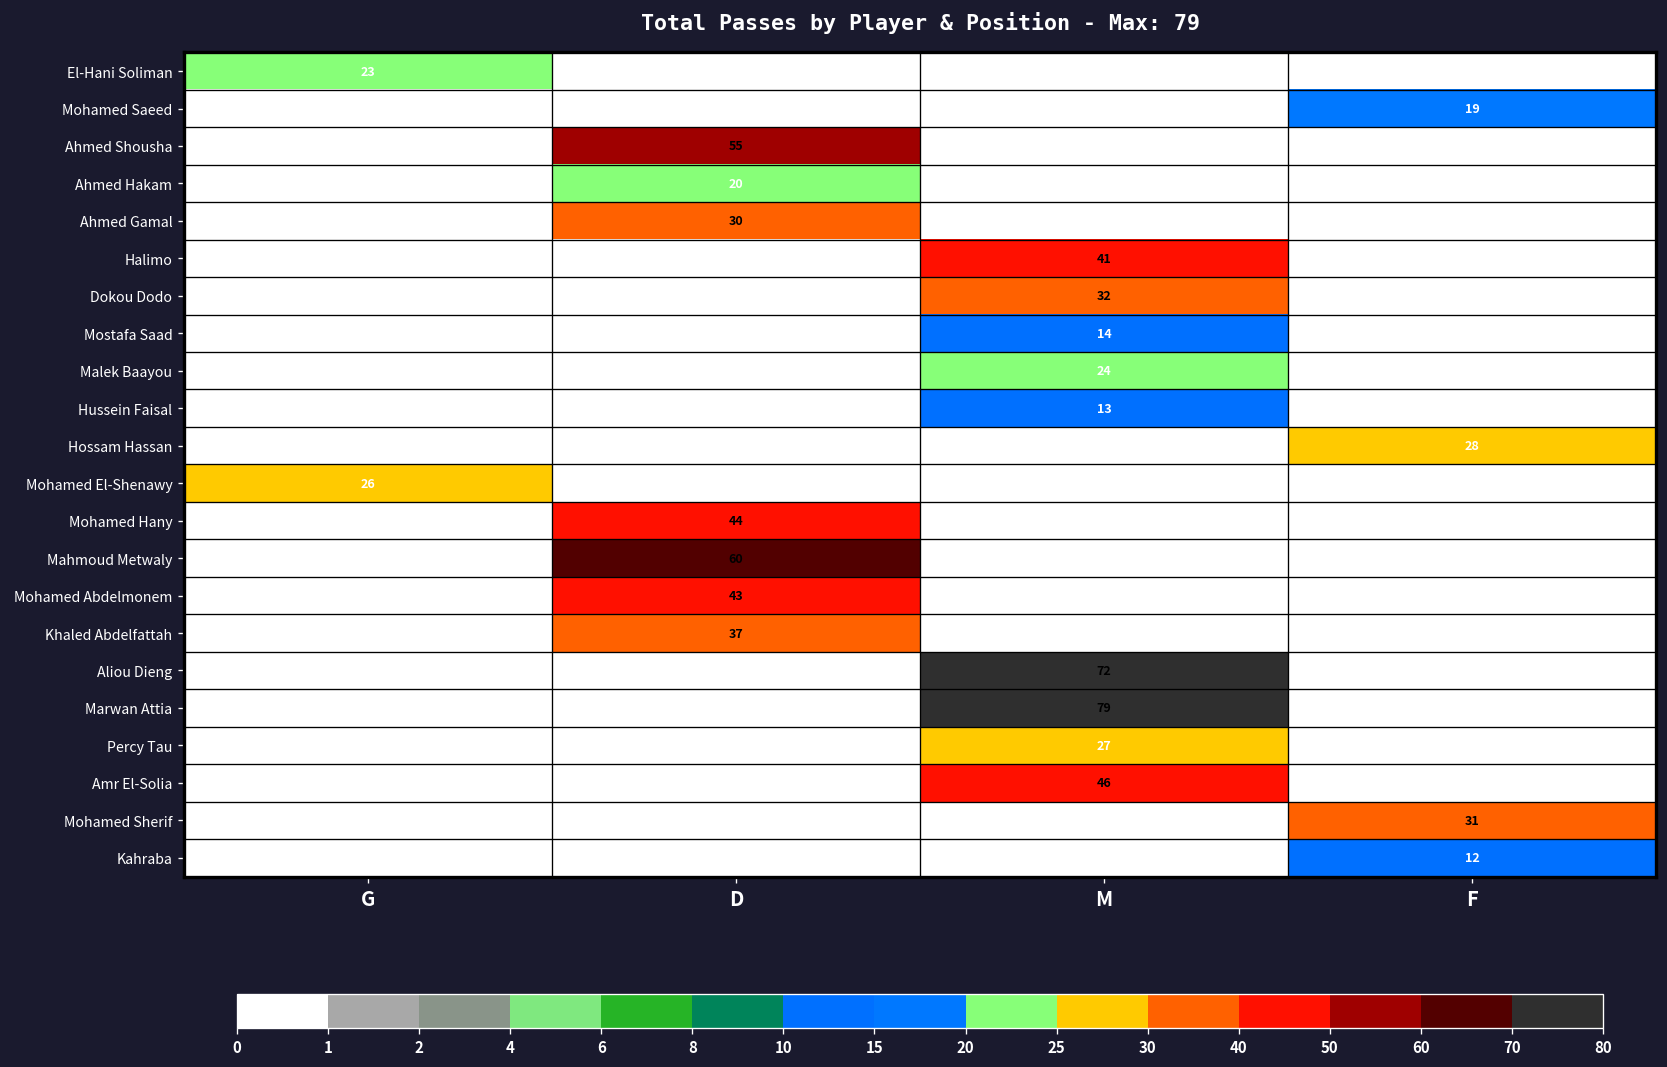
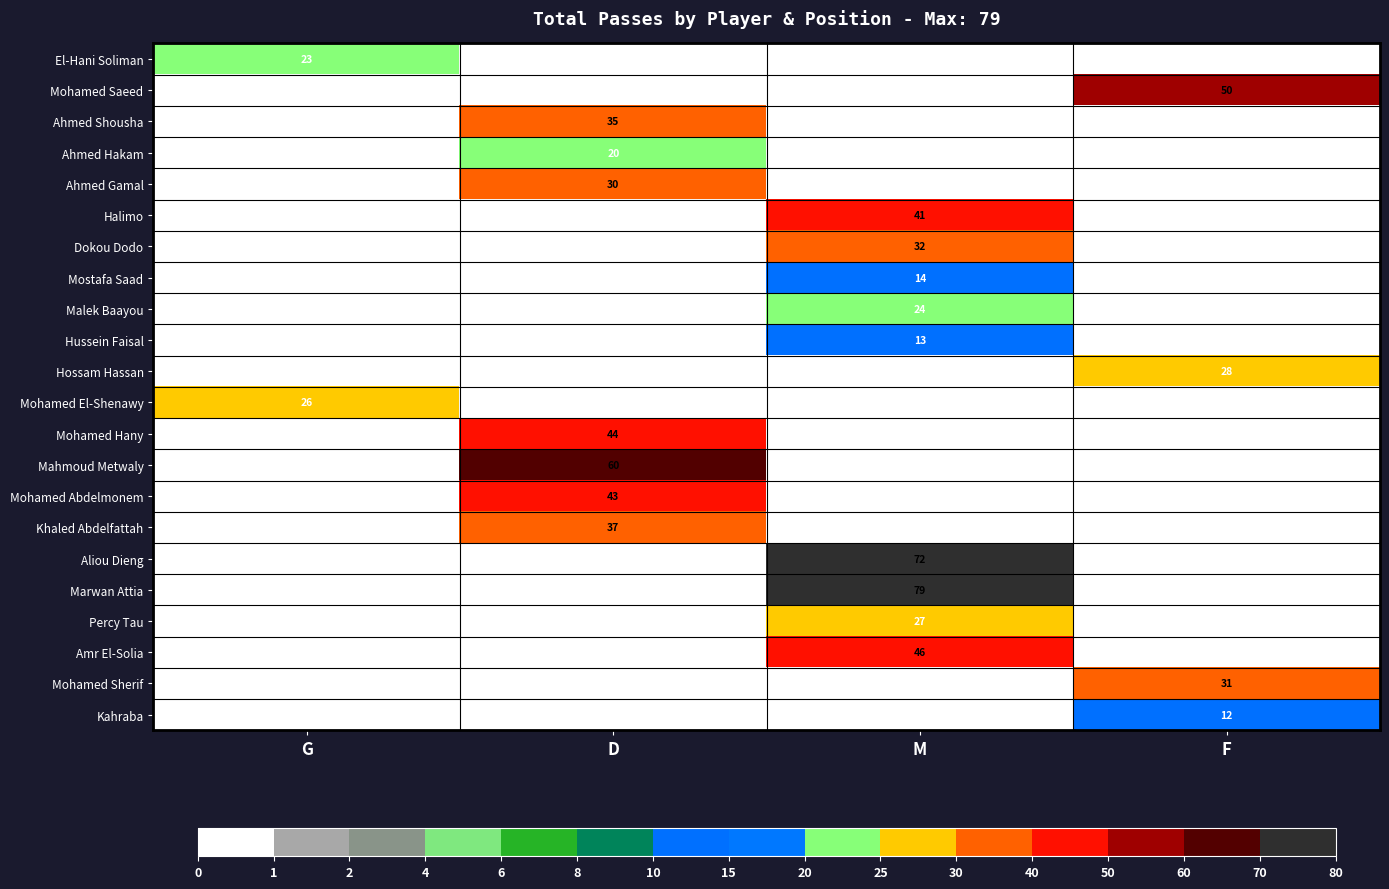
  {
    "El-Hani Soliman": {
      "G": 23
    },
    "Mohamed Saeed": {
-     "F": 19
+     "F": 50
    },
    "Ahmed Shousha": {
-     "D": 55
+     "D": 35
    },
    "Ahmed Hakam": {
      "D": 20
    },
    "Ahmed Gamal": {
      "D": 30
    },
    "Halimo": {
      "M": 41
    },
    "Dokou Dodo": {
      "M": 32
    },
    "Mostafa Saad": {
      "M": 14
    },
    "Malek Baayou": {
      "M": 24
    },
    "Hussein Faisal": {
      "M": 13
    },
    "Hossam Hassan": {
      "F": 28
    },
    "Mohamed El-Shenawy": {
      "G": 26
    },
    "Mohamed Hany": {
      "D": 44
    },
    "Mahmoud Metwaly": {
      "D": 60
    },
    "Mohamed Abdelmonem": {
      "D": 43
    },
    "Khaled Abdelfattah": {
      "D": 37
    },
    "Percy Tau": {
      "M": 27
    },
    "Amr El-Solia": {
      "M": 46
    },
    "Mohamed Sherif": {
      "F": 31
    },
    "Kahraba": {
      "F": 12
    }
  }
